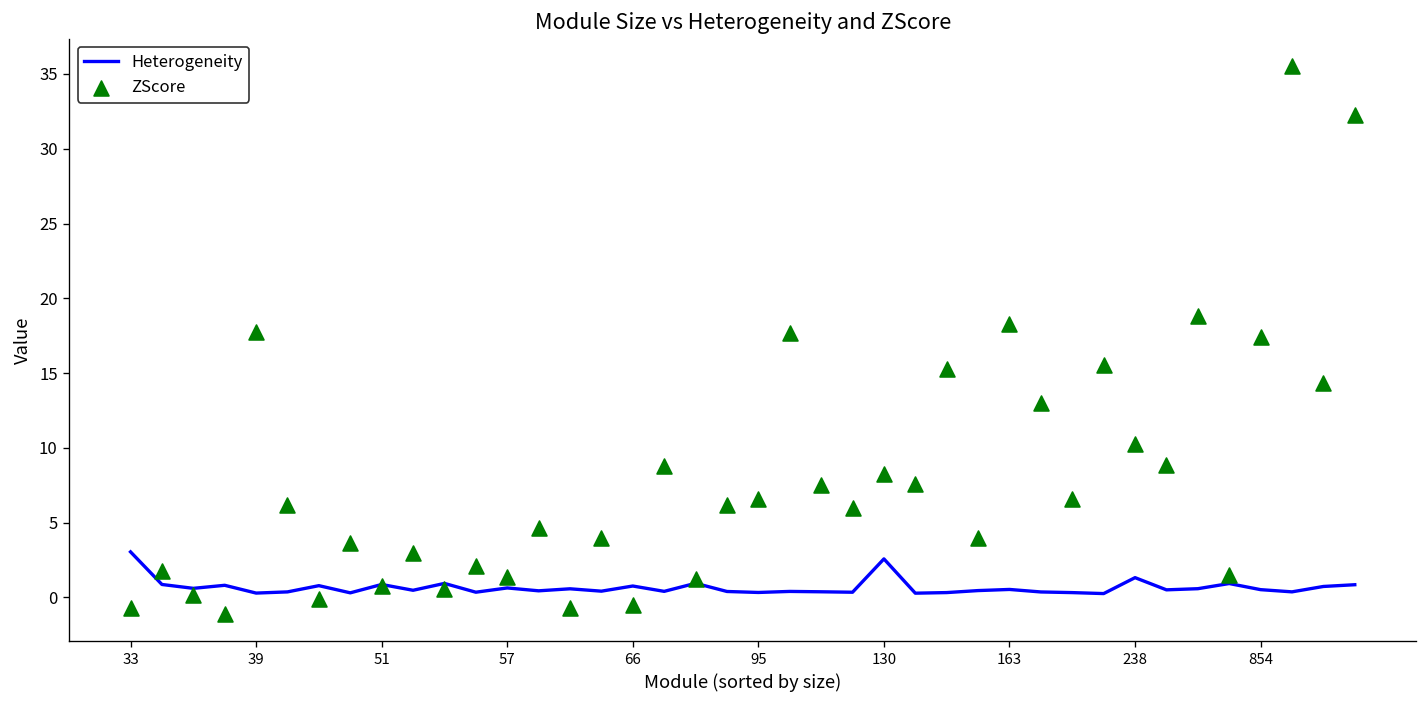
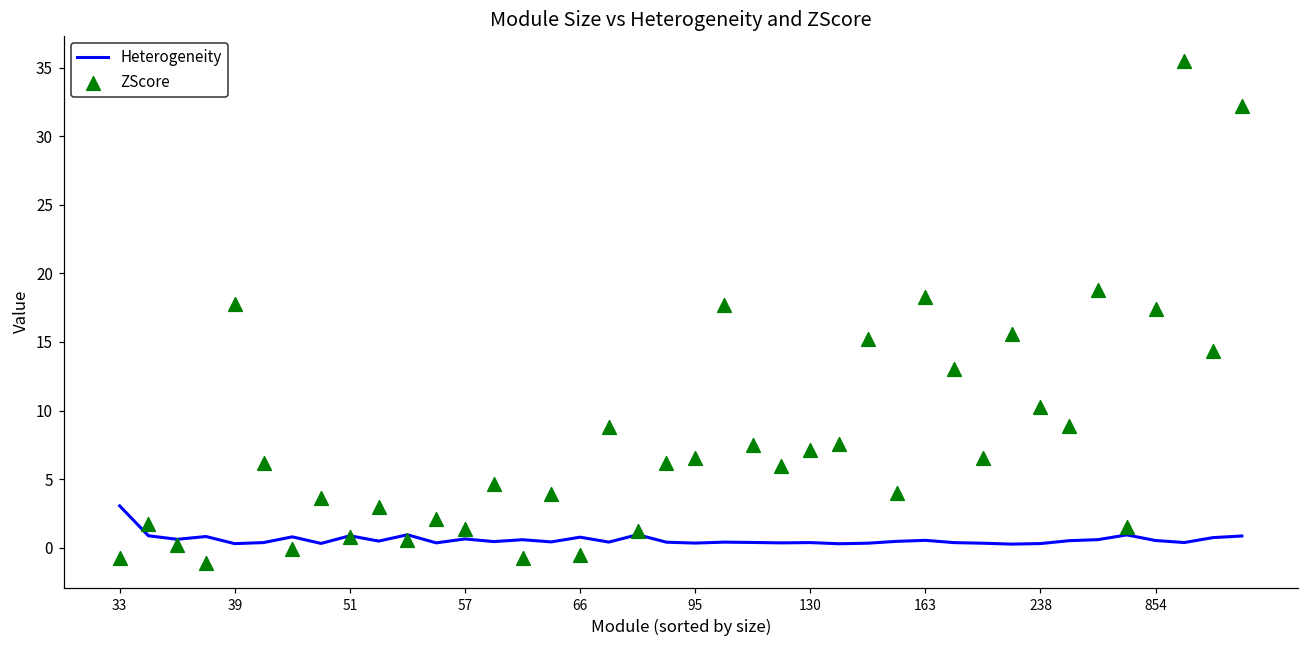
  {
    "Heterogeneity": {
      "33": 3.0,
      "39": 0.3,
      "57": 0.6,
      "66": 0.8,
      "95": 0.3,
-     "130": 2.6,
+     "130": 0.4,
      "163": 0.5,
-     "238": 1.3,
+     "238": 0.3,
      "854": 0.5
    },
    "ZScore": {
-     "130": 8.2
+     "130": 7.2
    }
  }
